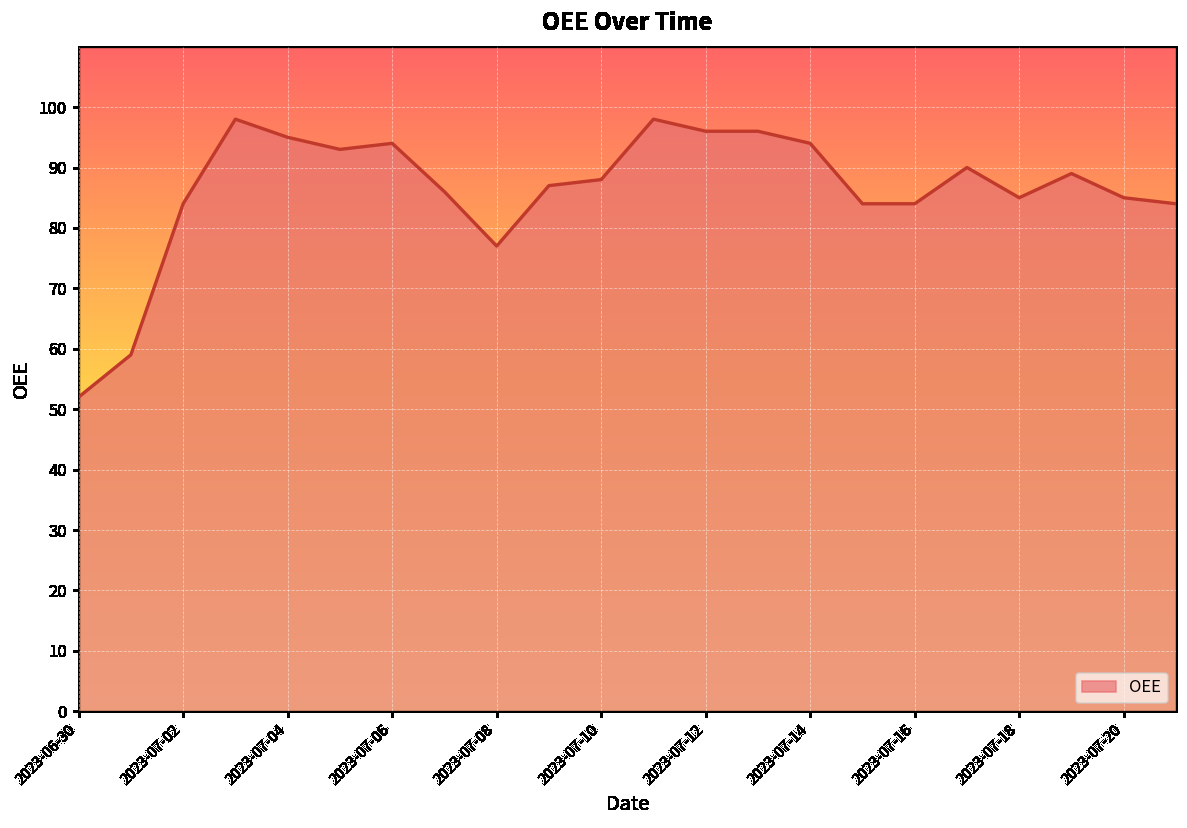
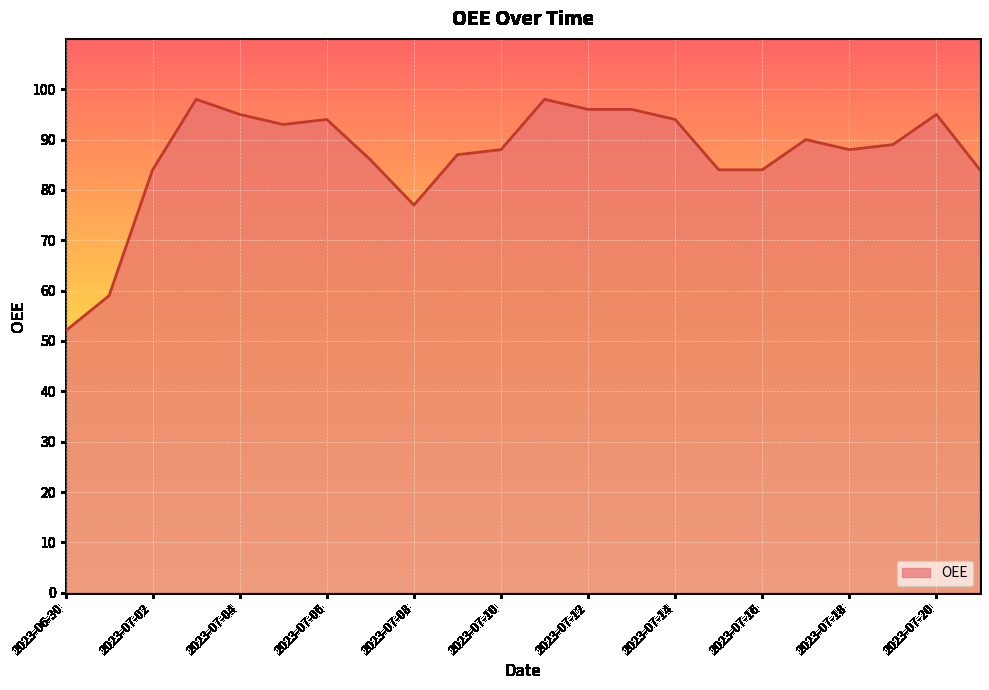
  {
    "2023-06-30": 52,
    "2023-07-02": 84,
    "2023-07-04": 95,
    "2023-07-06": 94,
    "2023-07-08": 77,
    "2023-07-10": 88,
    "2023-07-12": 96,
    "2023-07-14": 94,
    "2023-07-16": 84,
-   "2023-07-18": 85,
-   "2023-07-20": 85
+   "2023-07-18": 88,
+   "2023-07-20": 95
  }
